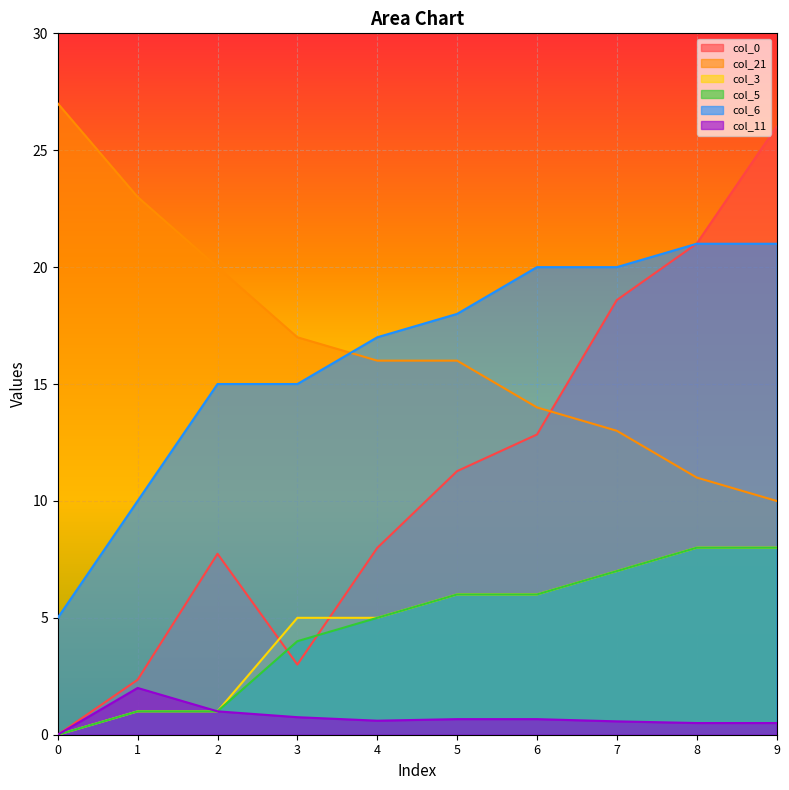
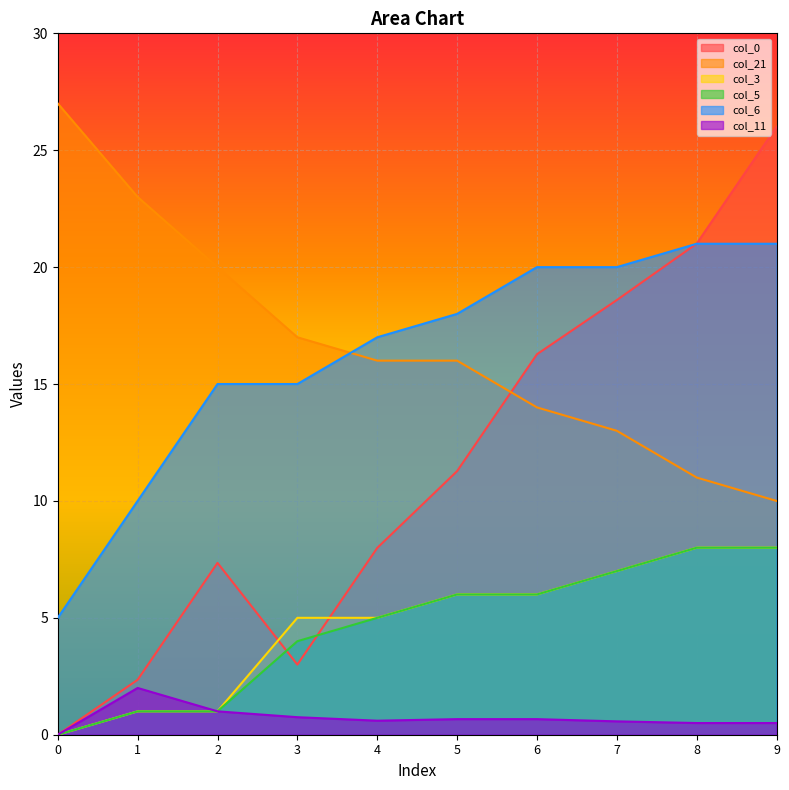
  {
    "col_0": {
      "1": 2.4,
-     "2": 7.7,
+     "2": 7.4,
      "3": 3.0,
      "4": 8.0,
      "5": 11.3,
-     "6": 12.8,
+     "6": 16.3,
      "7": 18.6,
      "9": 26.0
    },
    "col_21": {
      "0": 27.0,
      "1": 23.0,
      "2": 20.0,
      "3": 17.0,
      "4": 16.0,
      "5": 16.0,
      "6": 14.0,
      "7": 13.0,
      "8": 11.0,
      "9": 10.0
    },
    "col_3": {
      "3": 5.0
    },
    "col_5": {
      "3": 4.0
    },
    "col_6": {
      "0": 5.0,
      "1": 10.0,
      "2": 15.0,
      "3": 15.0,
      "4": 17.0,
      "5": 18.0,
      "6": 20.0,
      "7": 20.0,
      "9": 21.0
    },
    "col_11": {
      "1": 2.0,
      "3": 0.8,
      "4": 0.6,
      "5": 0.7,
      "6": 0.7,
      "7": 0.6,
      "8": 0.5,
      "9": 0.5
    }
  }
